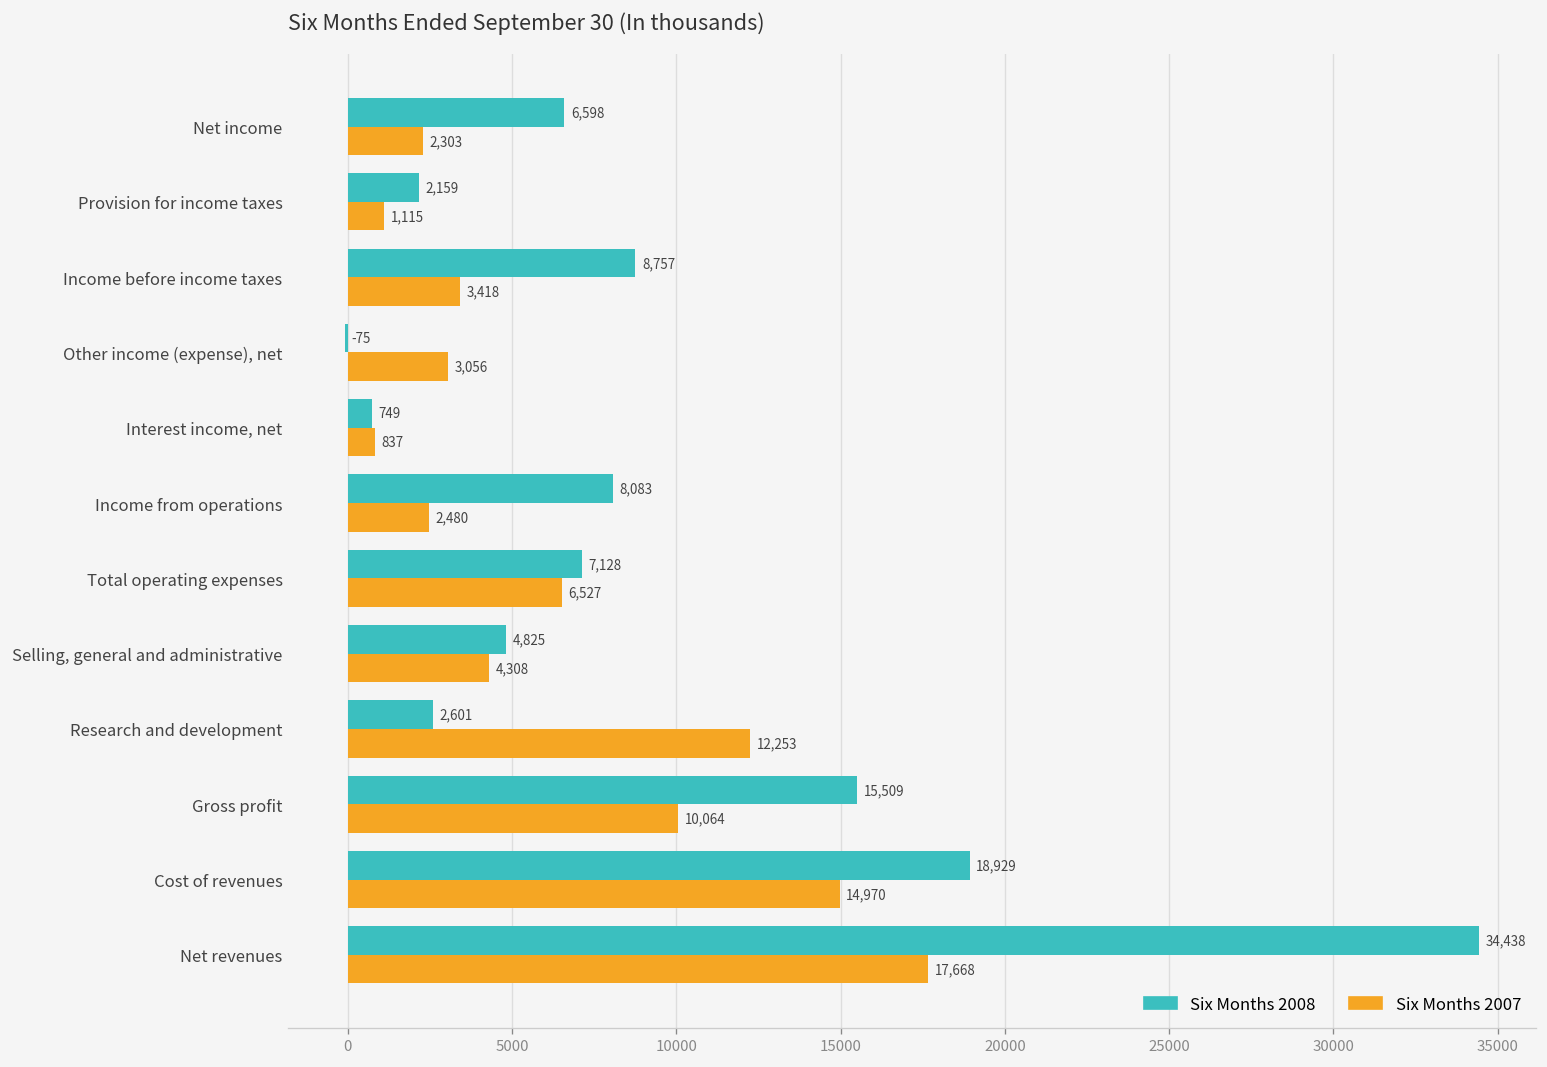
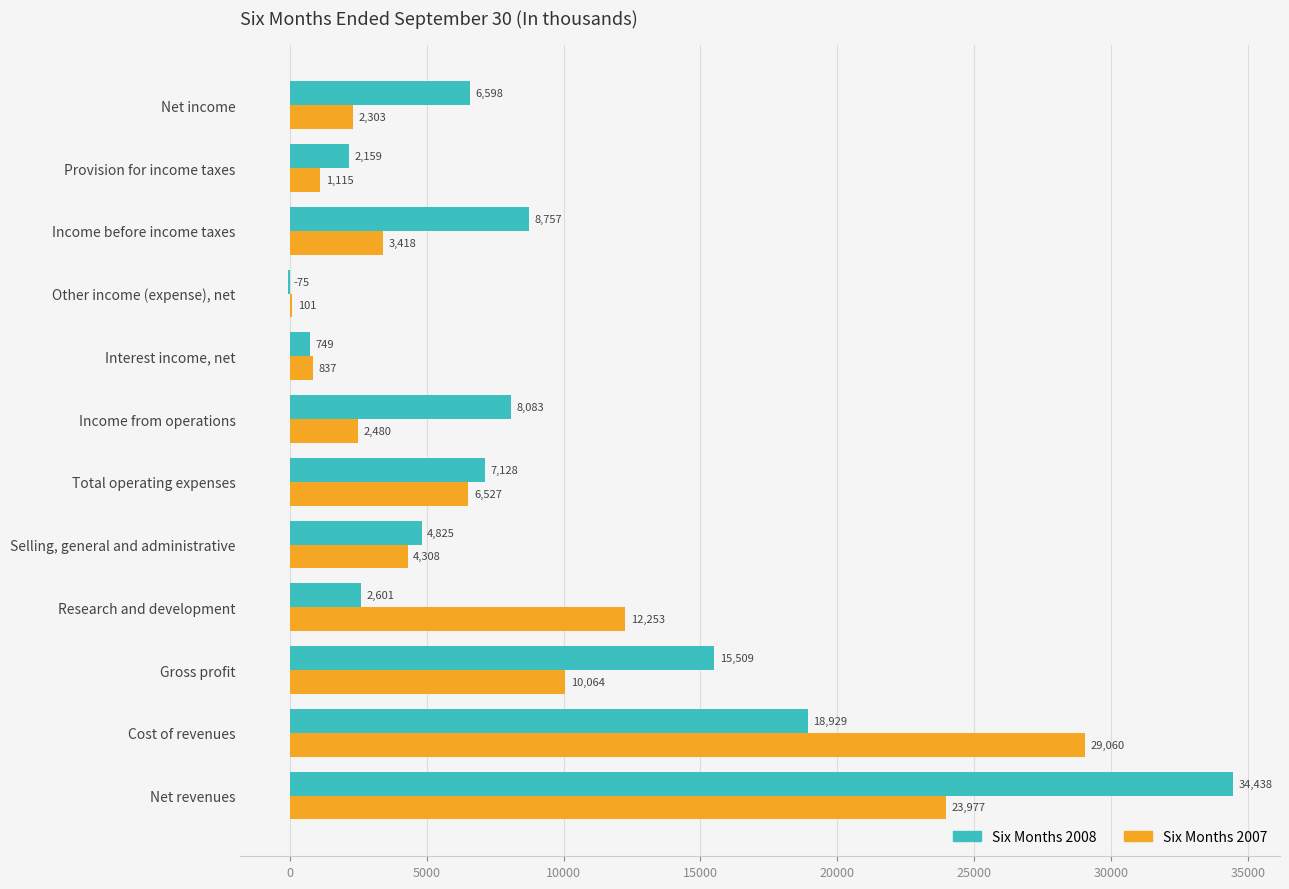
  {
    "Six Months 2008": {
      "Net income": "6,598",
      "Provision for income taxes": "2,159",
      "Income before income taxes": "8,757",
      "Other income (expense), net": "-75",
      "Interest income, net": "749",
      "Income from operations": "8,083",
      "Total operating expenses": "7,128",
      "Selling, general and administrative": "4,825",
      "Research and development": "2,601",
      "Gross profit": "15,509",
      "Cost of revenues": "18,929",
      "Net revenues": "34,438"
    },
    "Six Months 2007": {
      "Net income": "2,303",
      "Provision for income taxes": "1,115",
      "Income before income taxes": "3,418",
-     "Other income (expense), net": "3,056",
+     "Other income (expense), net": "101",
      "Interest income, net": "837",
      "Income from operations": "2,480",
      "Total operating expenses": "6,527",
      "Selling, general and administrative": "4,308",
      "Research and development": "12,253",
      "Gross profit": "10,064",
-     "Cost of revenues": "14,970",
-     "Net revenues": "17,668"
+     "Cost of revenues": "29,060",
+     "Net revenues": "23,977"
    }
  }
